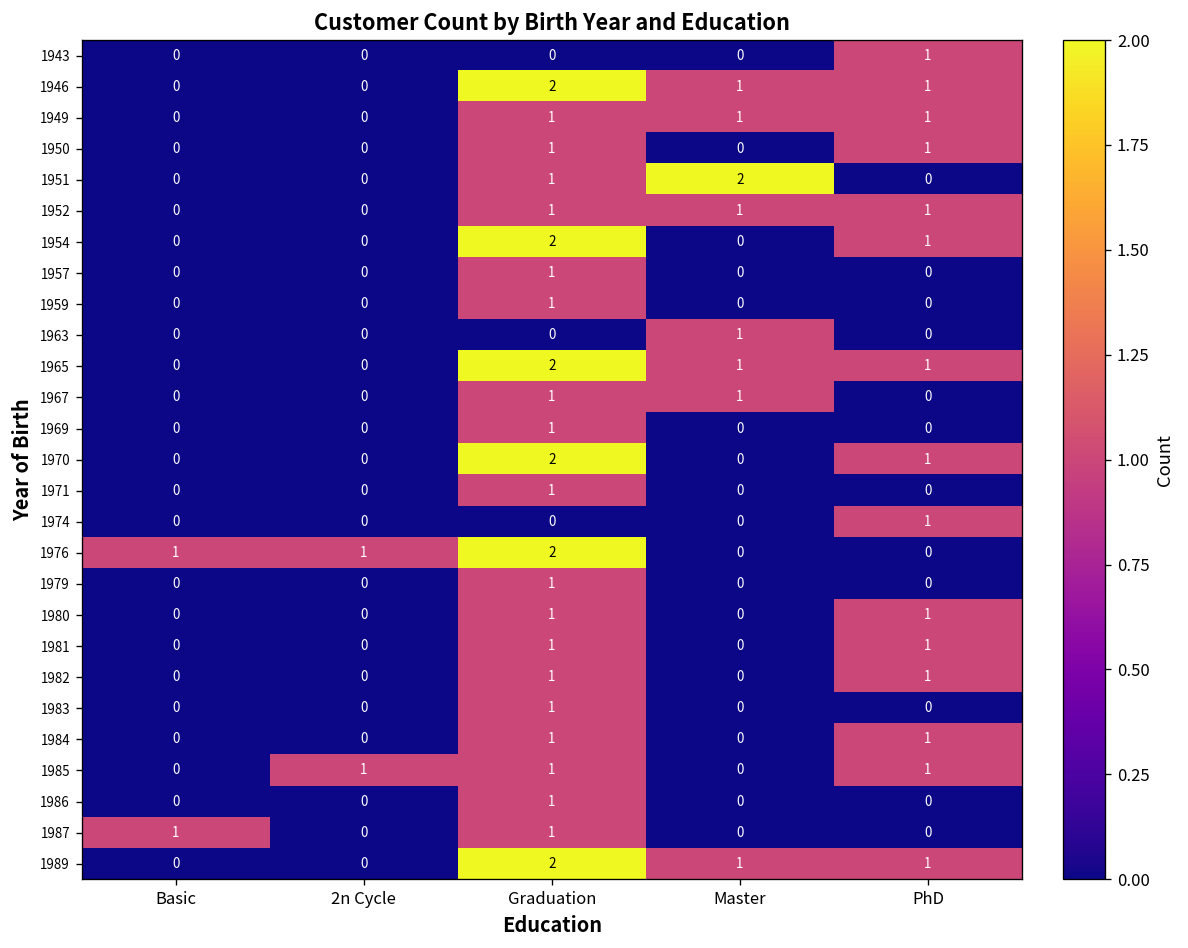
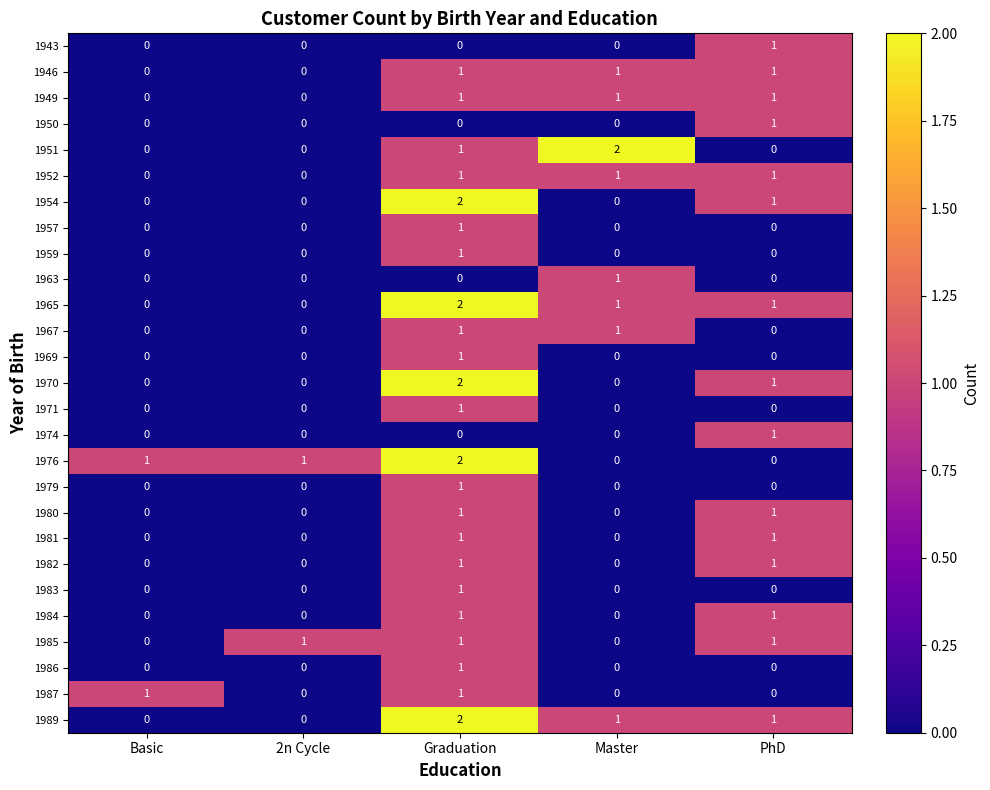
  {
    "1943": {
      "Basic": 0,
      "2n Cycle": 0,
      "Graduation": 0,
      "Master": 0,
      "PhD": 1
    },
    "1946": {
      "Basic": 0,
      "2n Cycle": 0,
-     "Graduation": 2,
+     "Graduation": 1,
      "Master": 1,
      "PhD": 1
    },
    "1949": {
      "Basic": 0,
      "2n Cycle": 0,
      "Graduation": 1,
      "Master": 1,
      "PhD": 1
    },
    "1950": {
      "Basic": 0,
      "2n Cycle": 0,
-     "Graduation": 1,
+     "Graduation": 0,
      "Master": 0,
      "PhD": 1
    },
    "1951": {
      "Basic": 0,
      "2n Cycle": 0,
      "Graduation": 1,
      "Master": 2,
      "PhD": 0
    },
    "1952": {
      "Basic": 0,
      "2n Cycle": 0,
      "Graduation": 1,
      "Master": 1,
      "PhD": 1
    },
    "1954": {
      "Basic": 0,
      "2n Cycle": 0,
      "Graduation": 2,
      "Master": 0,
      "PhD": 1
    },
    "1957": {
      "Basic": 0,
      "2n Cycle": 0,
      "Graduation": 1,
      "Master": 0,
      "PhD": 0
    },
    "1959": {
      "Basic": 0,
      "2n Cycle": 0,
      "Graduation": 1,
      "Master": 0,
      "PhD": 0
    },
    "1963": {
      "Basic": 0,
      "2n Cycle": 0,
      "Graduation": 0,
      "Master": 1,
      "PhD": 0
    },
    "1965": {
      "Basic": 0,
      "2n Cycle": 0,
      "Graduation": 2,
      "Master": 1,
      "PhD": 1
    },
    "1967": {
      "Basic": 0,
      "2n Cycle": 0,
      "Graduation": 1,
      "Master": 1,
      "PhD": 0
    },
    "1969": {
      "Basic": 0,
      "2n Cycle": 0,
      "Graduation": 1,
      "Master": 0,
      "PhD": 0
    },
    "1970": {
      "Basic": 0,
      "2n Cycle": 0,
      "Graduation": 2,
      "Master": 0,
      "PhD": 1
    },
    "1971": {
      "Basic": 0,
      "2n Cycle": 0,
      "Graduation": 1,
      "Master": 0,
      "PhD": 0
    },
    "1974": {
      "Basic": 0,
      "2n Cycle": 0,
      "Graduation": 0,
      "Master": 0,
      "PhD": 1
    },
    "1976": {
      "Basic": 1,
      "2n Cycle": 1,
      "Graduation": 2,
      "Master": 0,
      "PhD": 0
    },
    "1979": {
      "Basic": 0,
      "2n Cycle": 0,
      "Graduation": 1,
      "Master": 0,
      "PhD": 0
    },
    "1980": {
      "Basic": 0,
      "2n Cycle": 0,
      "Graduation": 1,
      "Master": 0,
      "PhD": 1
    },
    "1981": {
      "Basic": 0,
      "2n Cycle": 0,
      "Graduation": 1,
      "Master": 0,
      "PhD": 1
    },
    "1982": {
      "Basic": 0,
      "2n Cycle": 0,
      "Graduation": 1,
      "Master": 0,
      "PhD": 1
    },
    "1983": {
      "Basic": 0,
      "2n Cycle": 0,
      "Graduation": 1,
      "Master": 0,
      "PhD": 0
    },
    "1984": {
      "Basic": 0,
      "2n Cycle": 0,
      "Graduation": 1,
      "Master": 0,
      "PhD": 1
    },
    "1985": {
      "Basic": 0,
      "2n Cycle": 1,
      "Graduation": 1,
      "Master": 0,
      "PhD": 1
    },
    "1986": {
      "Basic": 0,
      "2n Cycle": 0,
      "Graduation": 1,
      "Master": 0,
      "PhD": 0
    },
    "1987": {
      "Basic": 1,
      "2n Cycle": 0,
      "Graduation": 1,
      "Master": 0,
      "PhD": 0
    },
    "1989": {
      "Basic": 0,
      "2n Cycle": 0,
      "Graduation": 2,
      "Master": 1,
      "PhD": 1
    }
  }
